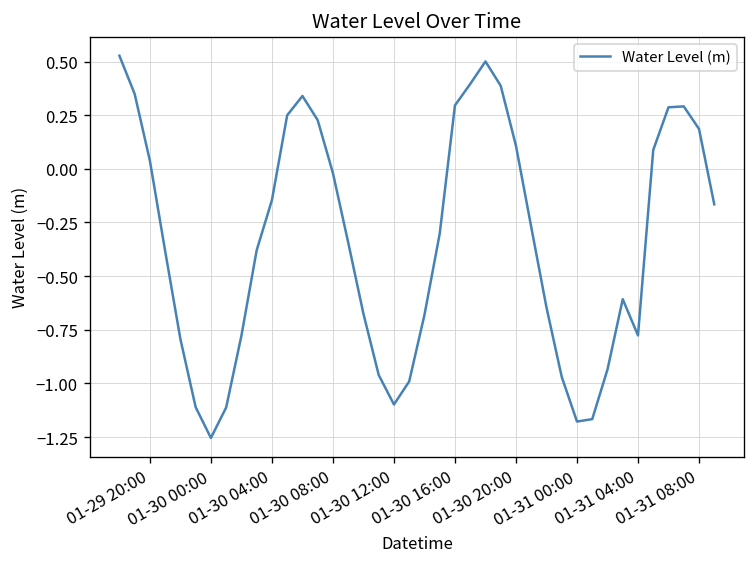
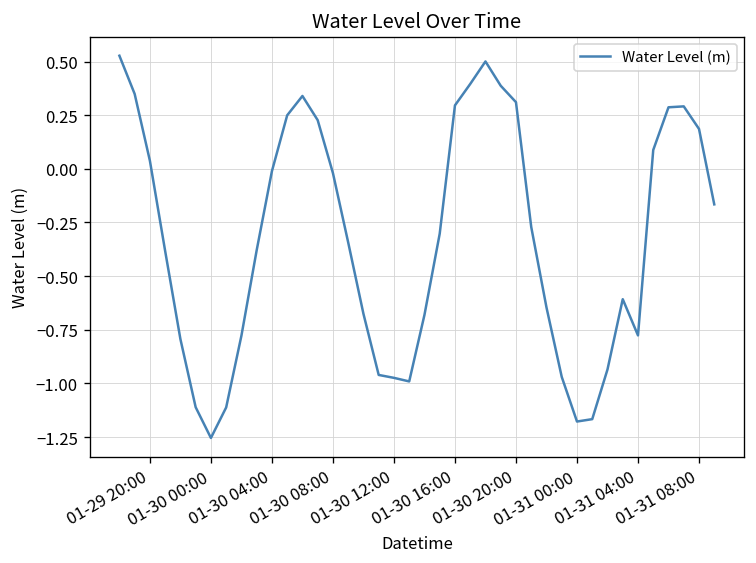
  {
    "01-29 20:00": 0.04,
    "01-30 00:00": -1.25,
-   "01-30 04:00": -0.15,
+   "01-30 04:00": -0.01,
    "01-30 08:00": -0.02,
-   "01-30 12:00": -1.10,
+   "01-30 12:00": -0.97,
    "01-30 16:00": 0.30,
-   "01-30 20:00": 0.11,
+   "01-30 20:00": 0.31,
    "01-31 00:00": -1.18,
    "01-31 04:00": -0.78,
    "01-31 08:00": 0.19
  }
